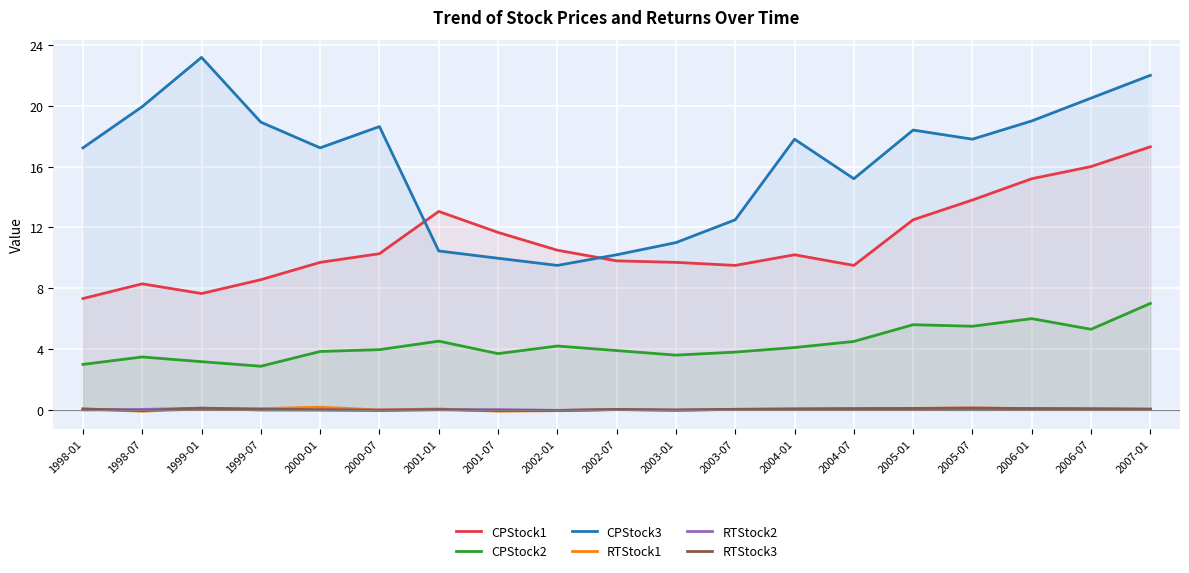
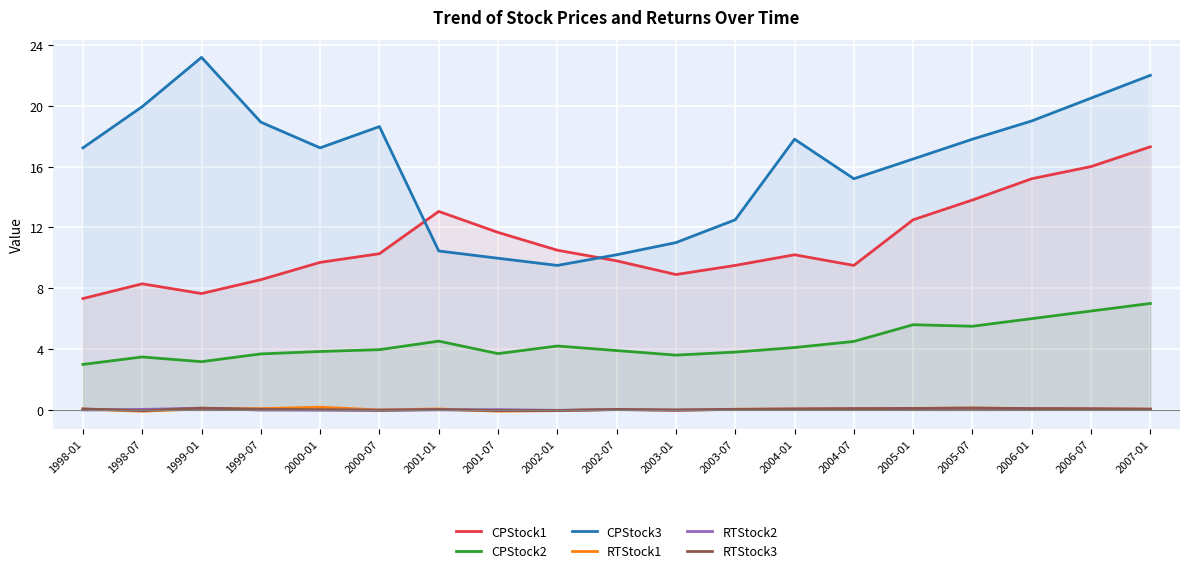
  {
    "CPStock1": {
      "1998-01": 7.3,
      "1998-07": 8.3,
      "1999-01": 7.7,
      "1999-07": 8.6,
      "2000-01": 9.7,
      "2000-07": 10.3,
      "2001-01": 13.1,
      "2001-07": 11.7,
      "2002-01": 10.5,
      "2002-07": 9.8,
-     "2003-01": 9.7,
+     "2003-01": 8.9,
      "2003-07": 9.5,
      "2004-01": 10.2,
      "2004-07": 9.5,
      "2005-01": 12.5,
      "2005-07": 13.8,
      "2006-01": 15.2,
      "2006-07": 16.0,
      "2007-01": 17.3
    },
    "CPStock2": {
      "1998-01": 3.0,
      "1998-07": 3.5,
      "1999-01": 3.2,
-     "1999-07": 2.9,
+     "1999-07": 3.7,
      "2000-01": 3.8,
      "2000-07": 4.0,
      "2001-01": 4.5,
      "2001-07": 3.7,
      "2002-01": 4.2,
      "2002-07": 3.9,
      "2003-01": 3.6,
      "2003-07": 3.8,
      "2004-01": 4.1,
      "2004-07": 4.5,
      "2005-01": 5.6,
      "2005-07": 5.5,
      "2006-01": 6.0,
-     "2006-07": 5.3,
+     "2006-07": 6.5,
      "2007-01": 7.0
    },
    "CPStock3": {
      "1998-01": 17.2,
      "1998-07": 19.9,
      "1999-01": 23.2,
      "1999-07": 18.9,
      "2000-01": 17.2,
      "2000-07": 18.6,
      "2001-01": 10.5,
      "2001-07": 10.0,
      "2002-01": 9.5,
      "2002-07": 10.2,
      "2003-01": 11.0,
      "2003-07": 12.5,
      "2004-01": 17.8,
      "2004-07": 15.2,
-     "2005-01": 18.4,
+     "2005-01": 16.5,
      "2005-07": 17.8,
      "2006-01": 19.0,
      "2006-07": 20.5,
      "2007-01": 22.0
    }
  }
